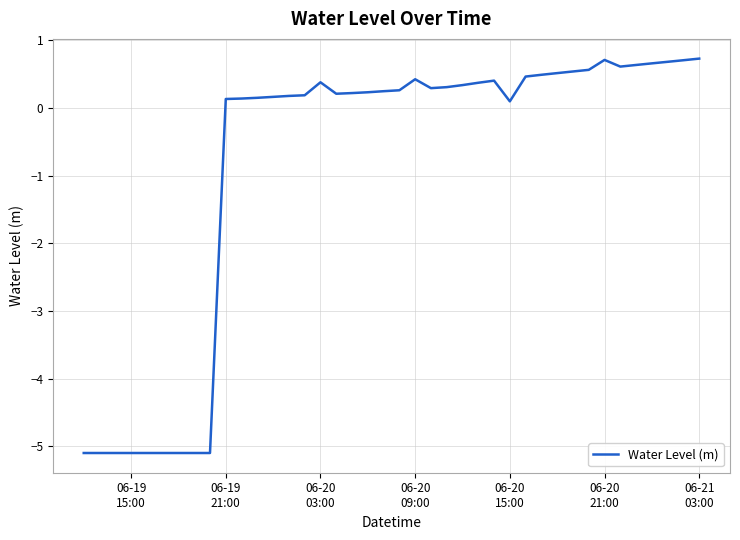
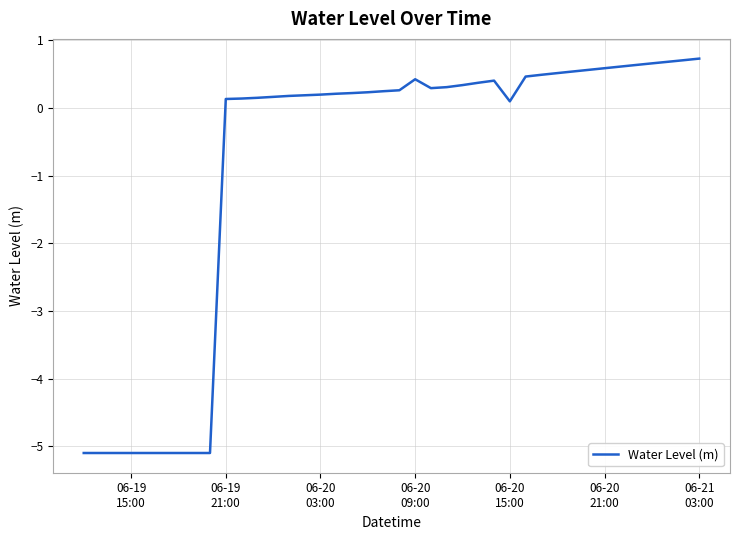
  {
    "06-19 15:00": -5.1,
    "06-19 21:00": 0.1,
-   "06-20 03:00": 0.4,
+   "06-20 03:00": 0.2,
    "06-20 09:00": 0.4,
    "06-20 15:00": 0.1,
-   "06-20 21:00": 0.7,
+   "06-20 21:00": 0.6,
    "06-21 03:00": 0.7
  }
